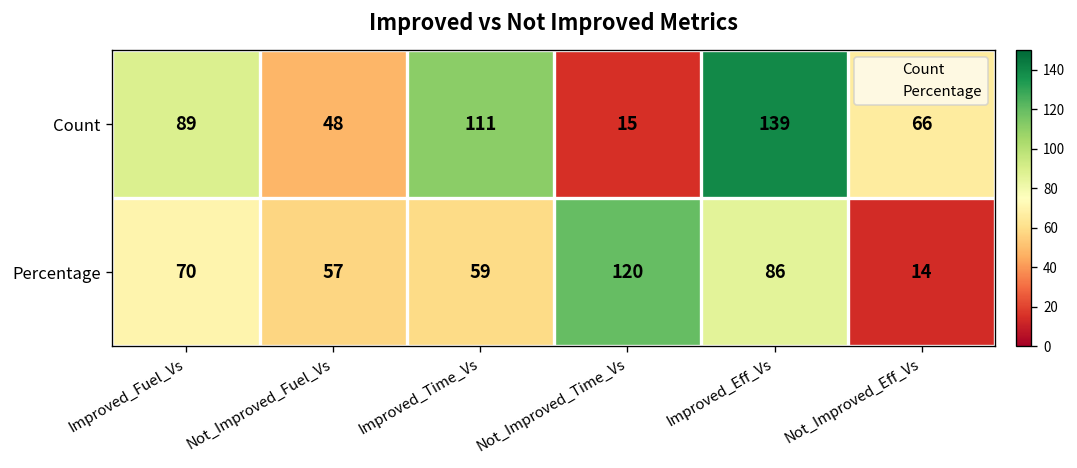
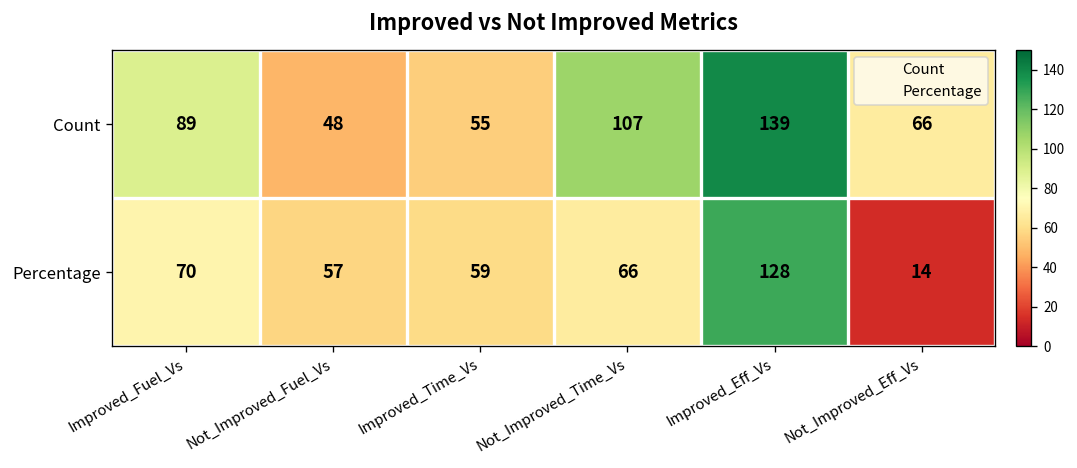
  {
    "Count": {
      "Improved_Fuel_Vs": 89,
      "Not_Improved_Fuel_Vs": 48,
-     "Improved_Time_Vs": 111,
-     "Not_Improved_Time_Vs": 15,
+     "Improved_Time_Vs": 55,
+     "Not_Improved_Time_Vs": 107,
      "Improved_Eff_Vs": 139,
      "Not_Improved_Eff_Vs": 66
    },
    "Percentage": {
      "Improved_Fuel_Vs": 70,
      "Not_Improved_Fuel_Vs": 57,
      "Improved_Time_Vs": 59,
-     "Not_Improved_Time_Vs": 120,
-     "Improved_Eff_Vs": 86,
+     "Not_Improved_Time_Vs": 66,
+     "Improved_Eff_Vs": 128,
      "Not_Improved_Eff_Vs": 14
    }
  }
